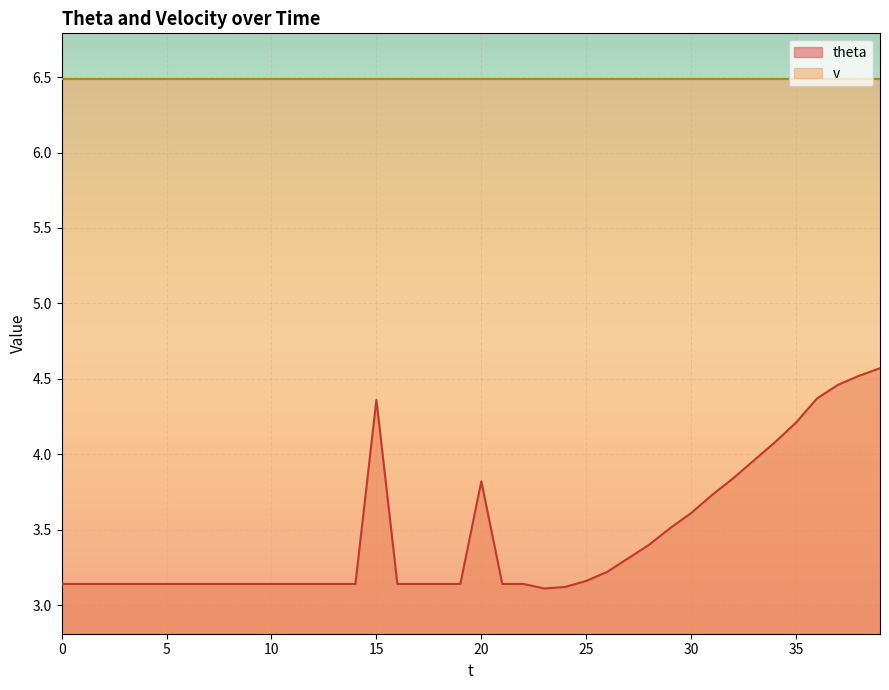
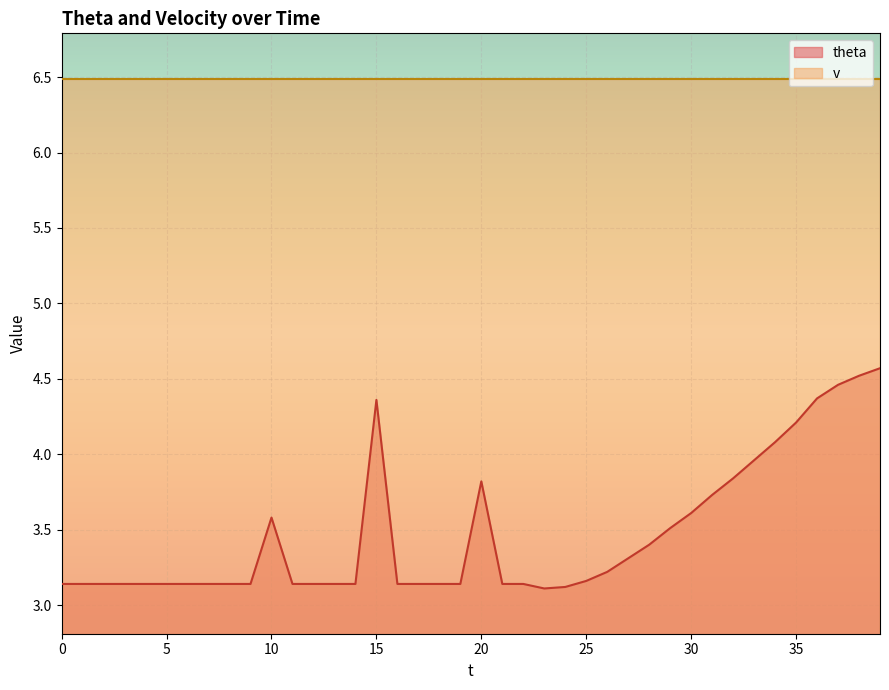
  {
    "theta": {
      "0": 3.14,
      "5": 3.14,
-     "10": 3.14,
+     "10": 3.58,
      "15": 4.36,
      "20": 3.82,
      "25": 3.16,
      "30": 3.61,
      "35": 4.21
    },
    "v": {
      "0": 6.49,
      "5": 6.49,
      "10": 6.49,
      "15": 6.49,
      "20": 6.49,
      "25": 6.49,
      "30": 6.49
    }
  }
